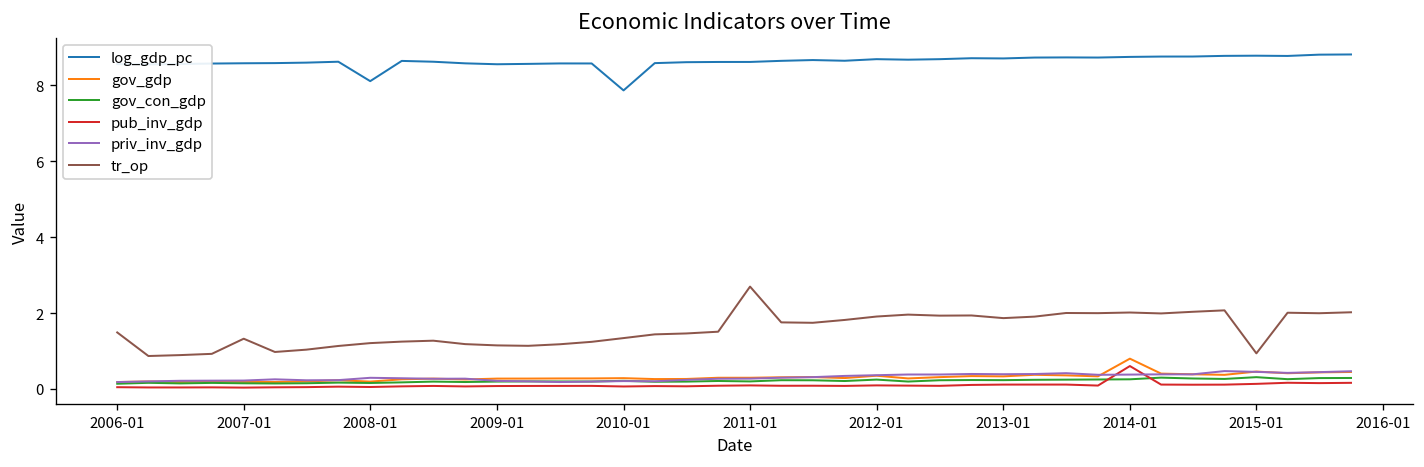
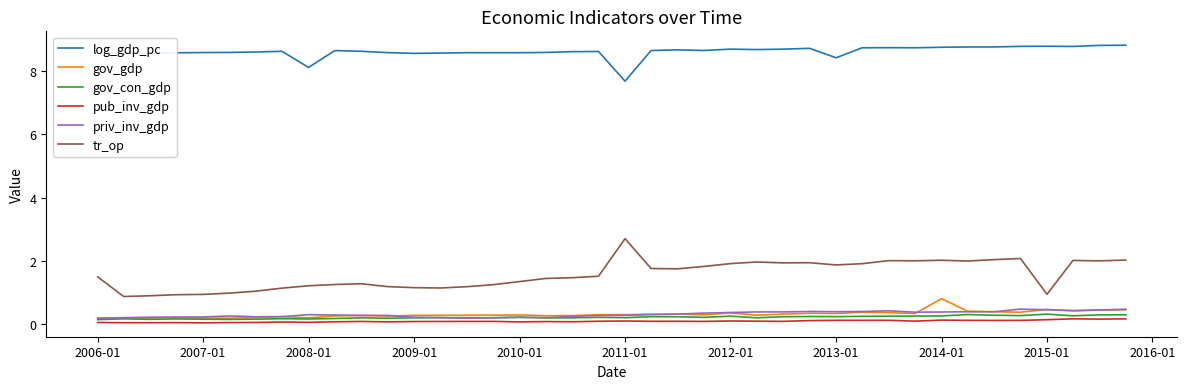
  {
    "log_gdp_pc": {
      "2007-01": 8.6,
      "2008-01": 8.1,
      "2009-01": 8.6,
-     "2010-01": 7.9,
-     "2011-01": 8.6,
+     "2010-01": 8.6,
+     "2011-01": 7.7,
      "2012-01": 8.7,
-     "2013-01": 8.7,
+     "2013-01": 8.4,
      "2014-01": 8.8,
      "2015-01": 8.8
    },
    "gov_gdp": {
      "2014-01": 0.8
    },
    "gov_con_gdp": {
      "2012-01": 0.2,
      "2013-01": 0.2,
      "2014-01": 0.3,
      "2015-01": 0.3
    },
    "pub_inv_gdp": {
      "2006-01": 0.0,
      "2007-01": 0.0,
      "2008-01": 0.1,
      "2009-01": 0.1,
      "2010-01": 0.1,
      "2011-01": 0.1,
      "2012-01": 0.1,
      "2013-01": 0.1,
-     "2014-01": 0.6,
+     "2014-01": 0.1,
      "2015-01": 0.1
    },
    "priv_inv_gdp": {
      "2008-01": 0.3,
      "2014-01": 0.4
    },
    "tr_op": {
      "2006-01": 1.5,
-     "2007-01": 1.3,
+     "2007-01": 0.9,
      "2008-01": 1.2,
      "2009-01": 1.1,
      "2010-01": 1.3,
      "2011-01": 2.7,
      "2012-01": 1.9,
      "2013-01": 1.9,
      "2014-01": 2.0,
      "2015-01": 0.9
    }
  }
